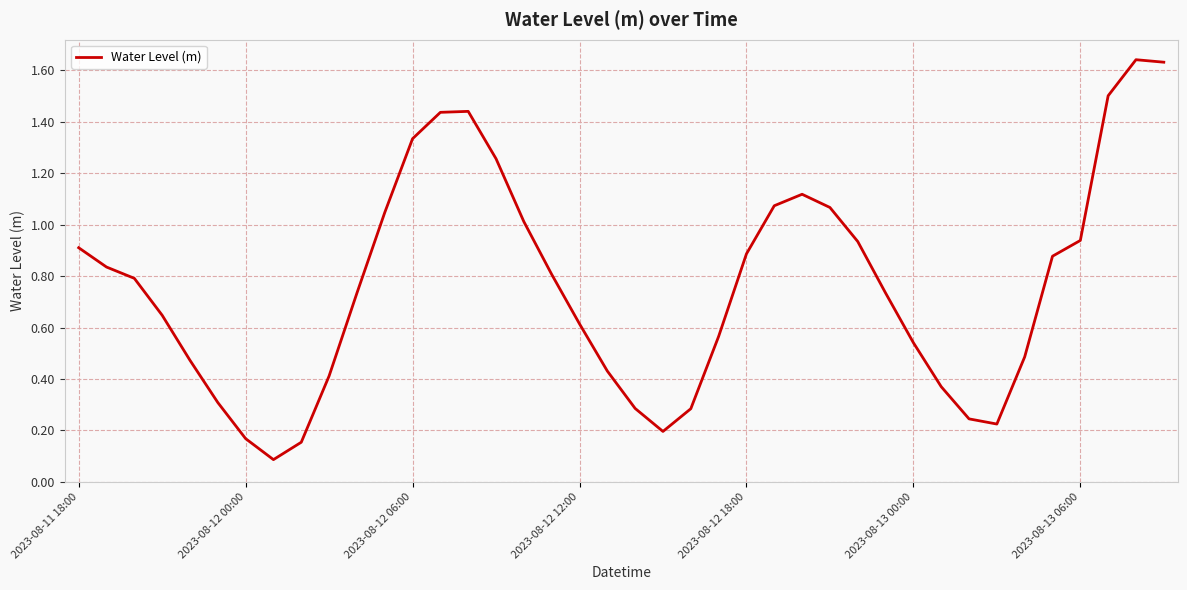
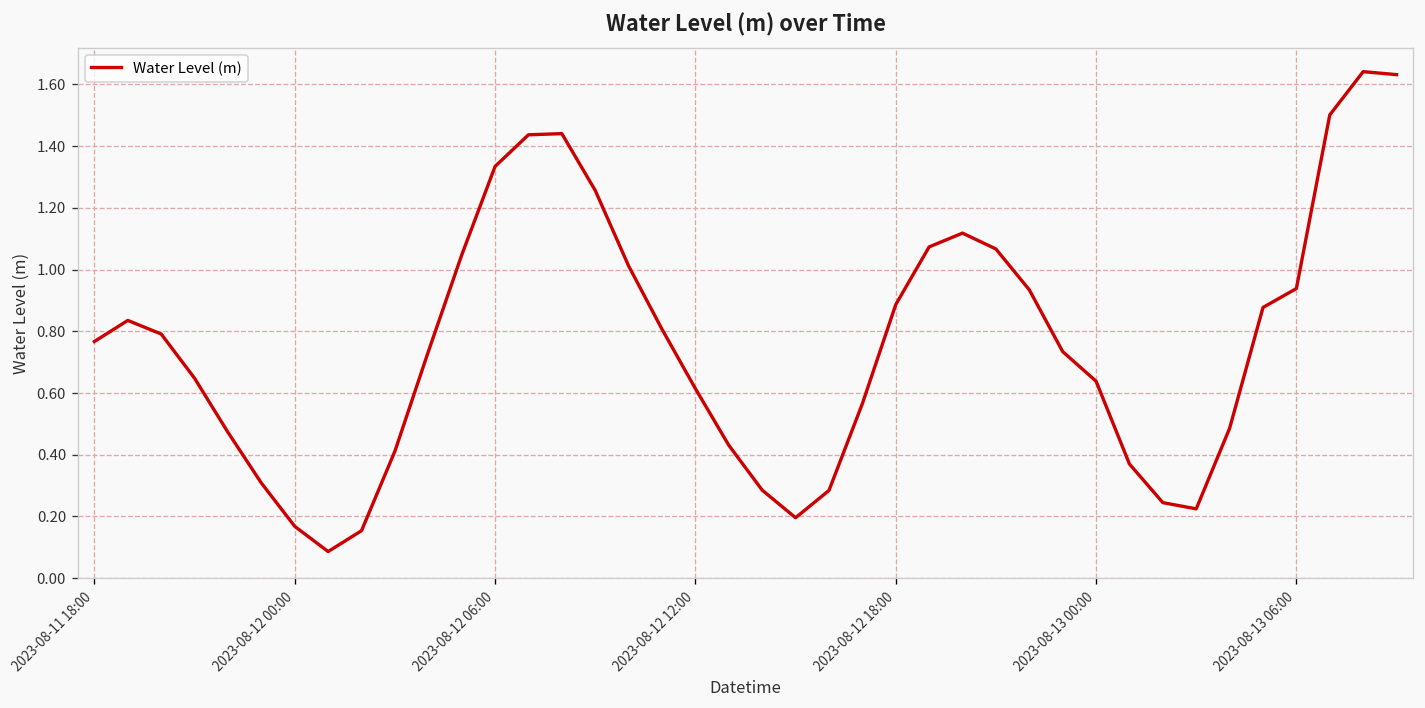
  {
-   "2023-08-11 18:00": 0.91,
+   "2023-08-11 18:00": 0.77,
    "2023-08-12 00:00": 0.17,
    "2023-08-12 06:00": 1.33,
    "2023-08-12 12:00": 0.61,
    "2023-08-12 18:00": 0.89,
-   "2023-08-13 00:00": 0.54,
+   "2023-08-13 00:00": 0.64,
    "2023-08-13 06:00": 0.94
  }
